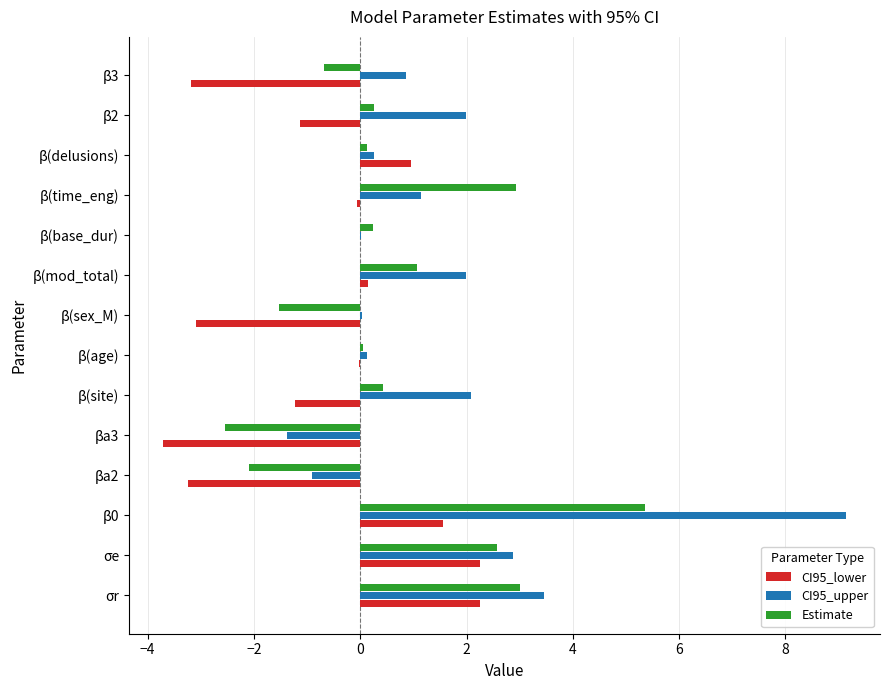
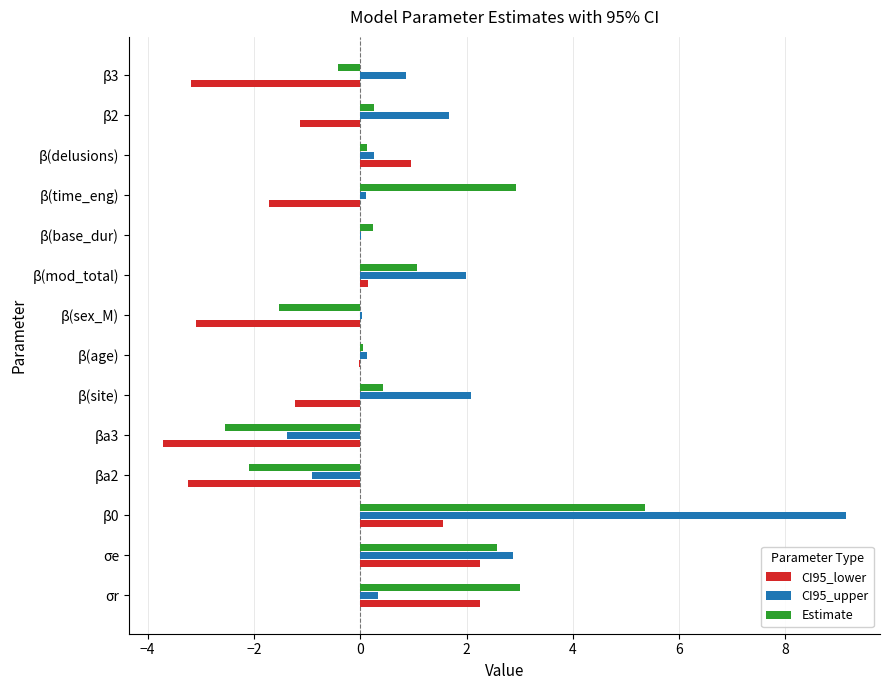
  {
    "CI95_lower": {
      "β3": -3.2,
      "β2": -1.1,
      "β(delusions)": 1.0,
-     "β(time_eng)": -0.1,
+     "β(time_eng)": -1.7,
      "β(mod_total)": 0.1,
      "β(sex_M)": -3.1,
      "β(site)": -1.2,
      "βa3": -3.7,
      "βa2": -3.2,
      "β0": 1.6,
      "σe": 2.3,
      "σr": 2.3
    },
    "CI95_upper": {
      "β3": 0.9,
-     "β2": 2.0,
+     "β2": 1.7,
      "β(delusions)": 0.3,
-     "β(time_eng)": 1.1,
+     "β(time_eng)": 0.1,
      "β(mod_total)": 2.0,
      "β(age)": 0.1,
      "β(site)": 2.1,
      "βa3": -1.4,
      "βa2": -0.9,
      "β0": 9.1,
      "σe": 2.9,
-     "σr": 3.5
+     "σr": 0.3
    },
    "Estimate": {
-     "β3": -0.7,
+     "β3": -0.4,
      "β2": 0.3,
      "β(delusions)": 0.1,
      "β(time_eng)": 2.9,
      "β(base_dur)": 0.2,
      "β(mod_total)": 1.1,
      "β(sex_M)": -1.5,
      "β(age)": 0.0,
      "β(site)": 0.4,
      "βa3": -2.6,
      "βa2": -2.1,
      "β0": 5.4,
      "σe": 2.6,
      "σr": 3.0
    }
  }
